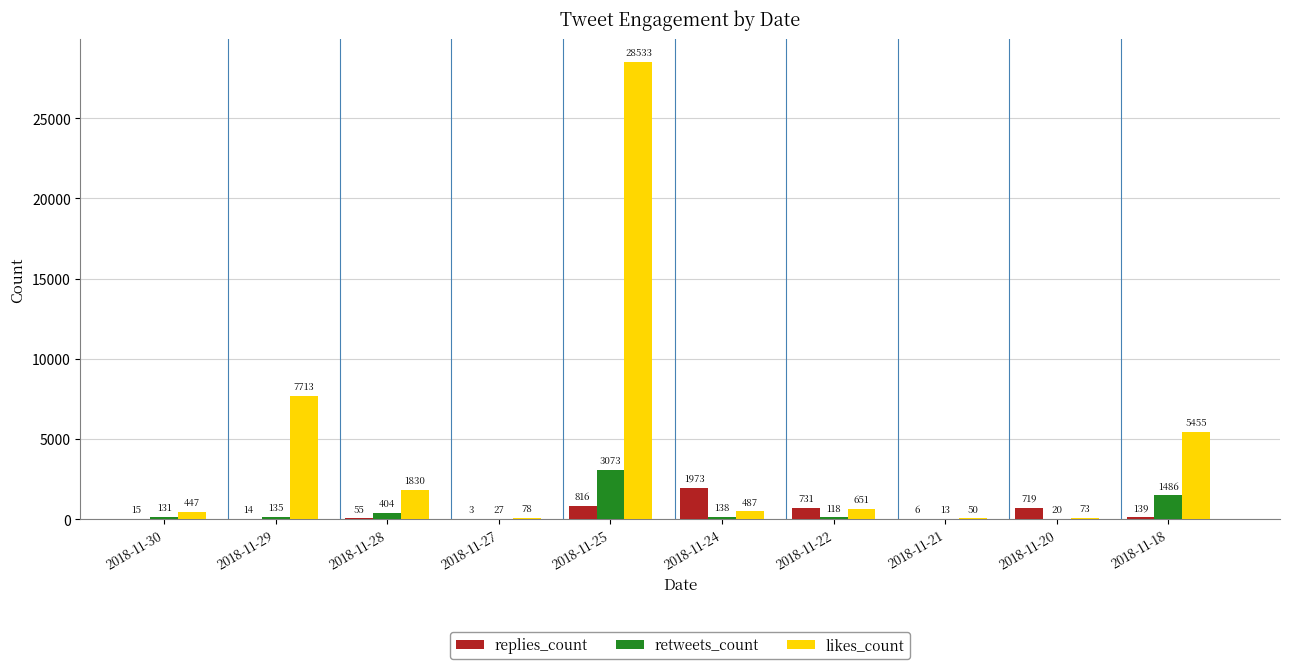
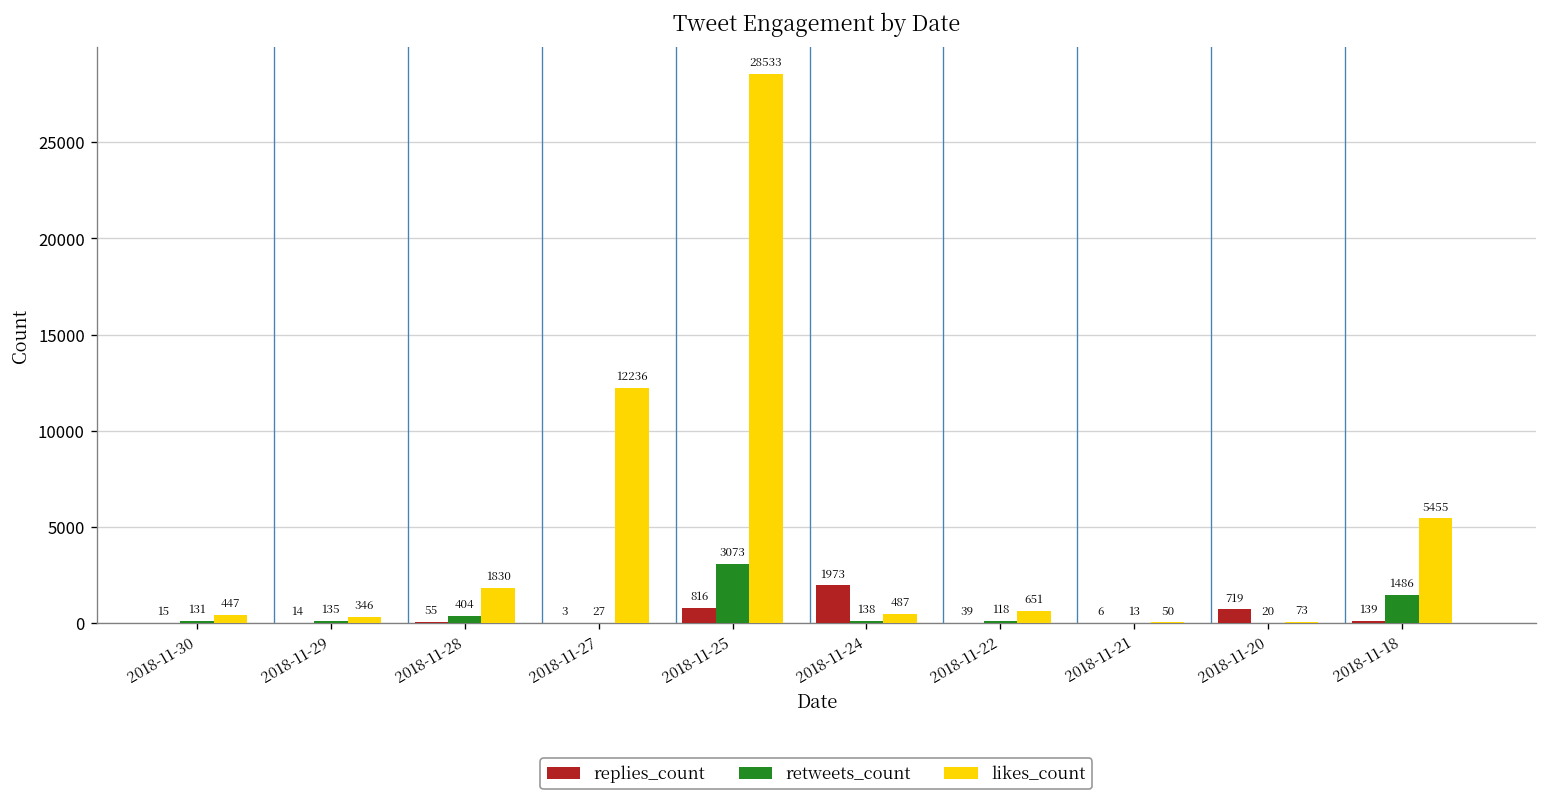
  {
    "replies_count": {
      "2018-11-30": 15,
      "2018-11-29": 14,
      "2018-11-28": 55,
      "2018-11-27": 3,
      "2018-11-25": 816,
      "2018-11-24": 1973,
-     "2018-11-22": 731,
+     "2018-11-22": 39,
      "2018-11-21": 6,
      "2018-11-20": 719,
      "2018-11-18": 139
    },
    "retweets_count": {
      "2018-11-30": 131,
      "2018-11-29": 135,
      "2018-11-28": 404,
      "2018-11-27": 27,
      "2018-11-25": 3073,
      "2018-11-24": 138,
      "2018-11-22": 118,
      "2018-11-21": 13,
      "2018-11-20": 20,
      "2018-11-18": 1486
    },
    "likes_count": {
      "2018-11-30": 447,
-     "2018-11-29": 7713,
+     "2018-11-29": 346,
      "2018-11-28": 1830,
-     "2018-11-27": 78,
+     "2018-11-27": 12236,
      "2018-11-25": 28533,
      "2018-11-24": 487,
      "2018-11-22": 651,
      "2018-11-21": 50,
      "2018-11-20": 73,
      "2018-11-18": 5455
    }
  }
